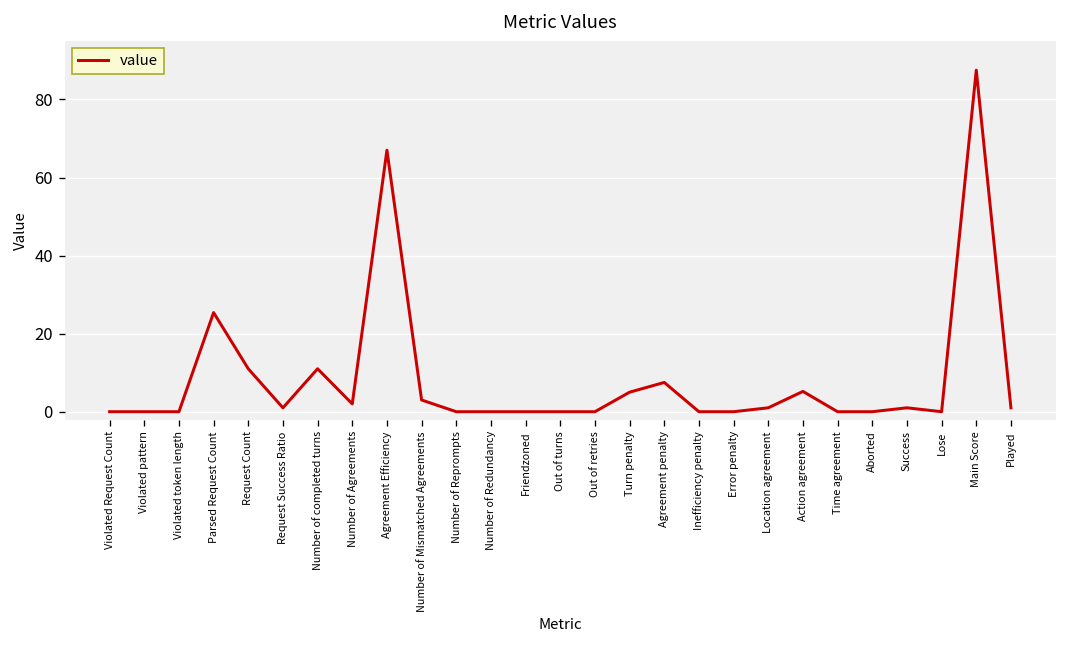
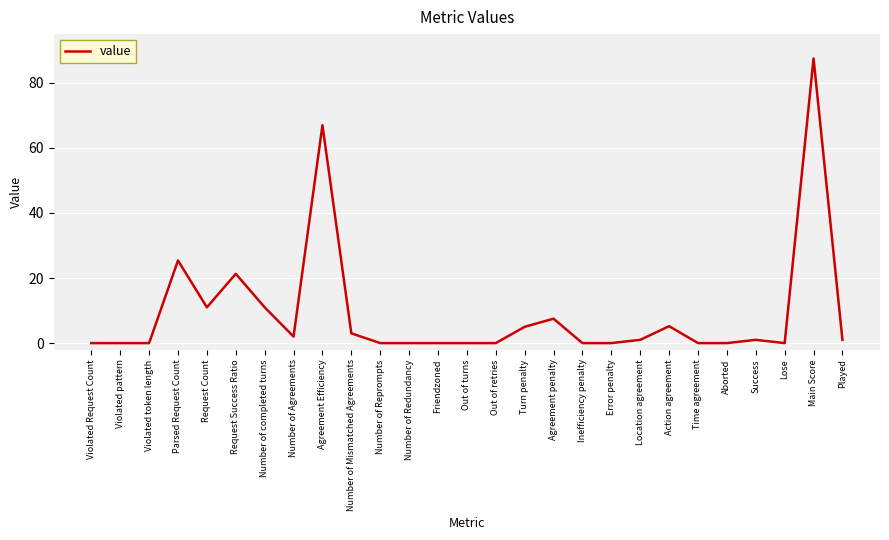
  {
    "Violated Request Count": 0,
    "Violated pattern": 0,
    "Violated token length": 0,
    "Parsed Request Count": 25,
    "Request Count": 11,
-   "Request Success Ratio": 1,
+   "Request Success Ratio": 21,
    "Number of completed turns": 11,
    "Number of Agreements": 2,
    "Agreement Efficiency": 67,
    "Number of Mismatched Agreements": 3,
    "Number of Reprompts": 0,
    "Number of Redundancy": 0,
    "Friendzoned": 0,
    "Out of turns": 0,
    "Out of retries": 0,
    "Turn penalty": 5,
    "Agreement penalty": 8,
    "Inefficiency penalty": 0,
    "Error penalty": 0,
    "Location agreement": 1,
    "Action agreement": 5,
    "Time agreement": 0,
    "Aborted": 0,
    "Success": 1,
    "Lose": 0,
    "Main Score": 88,
    "Played": 1
  }
